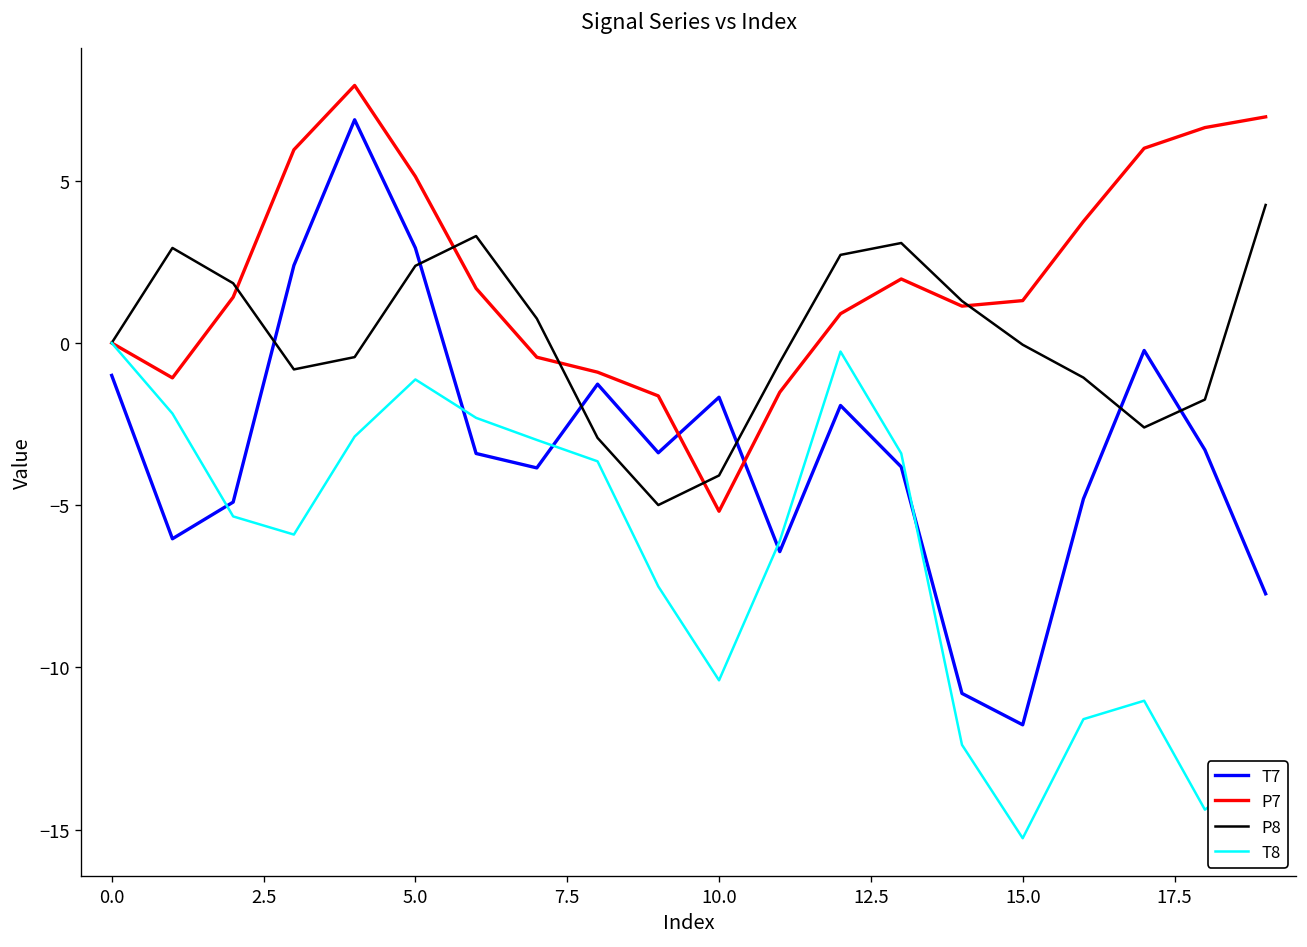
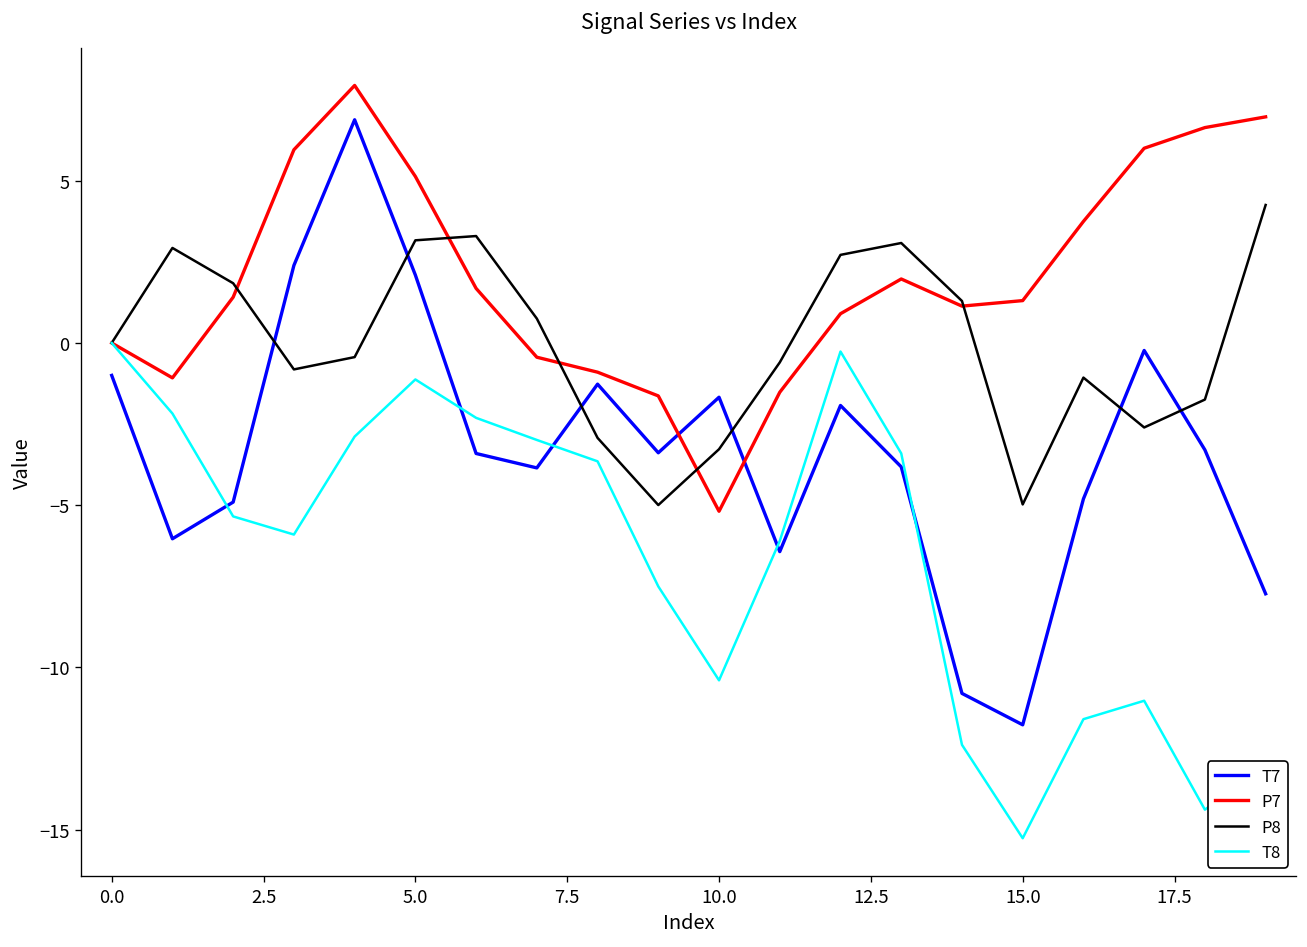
  {
    "T7": {
      "0.0": -1.0,
-     "5.0": 2.9,
+     "5.0": 2.1,
      "10.0": -1.7,
      "15.0": -11.8
    },
    "P7": {
      "5.0": 5.1,
      "10.0": -5.2,
      "15.0": 1.3
    },
    "P8": {
-     "5.0": 2.4,
-     "10.0": -4.1,
-     "15.0": -0.1
+     "5.0": 3.2,
+     "10.0": -3.3,
+     "15.0": -5.0
    },
    "T8": {
      "5.0": -1.1,
      "10.0": -10.4,
      "15.0": -15.3
    }
  }
